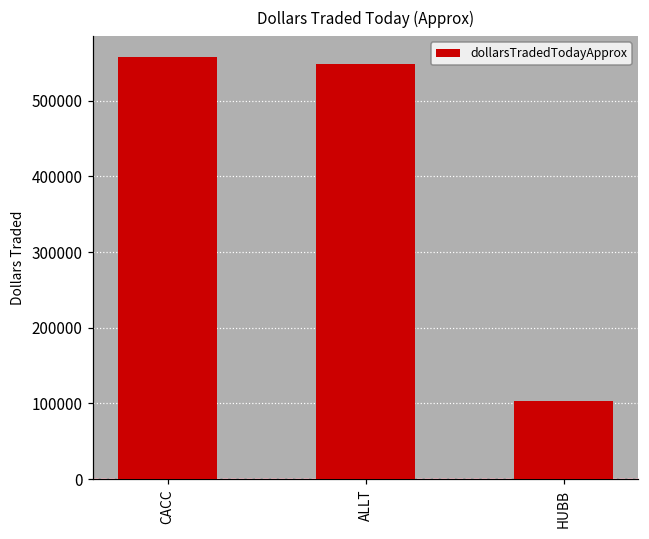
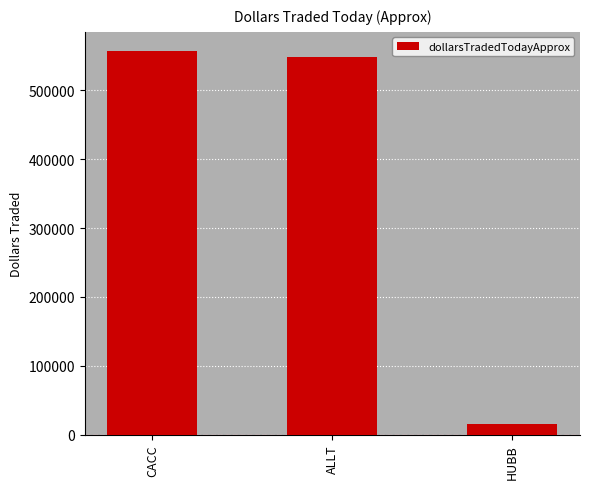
  {
    "CACC": 560000,
    "ALLT": 550000,
-   "HUBB": 100000
+   "HUBB": 10000
  }
